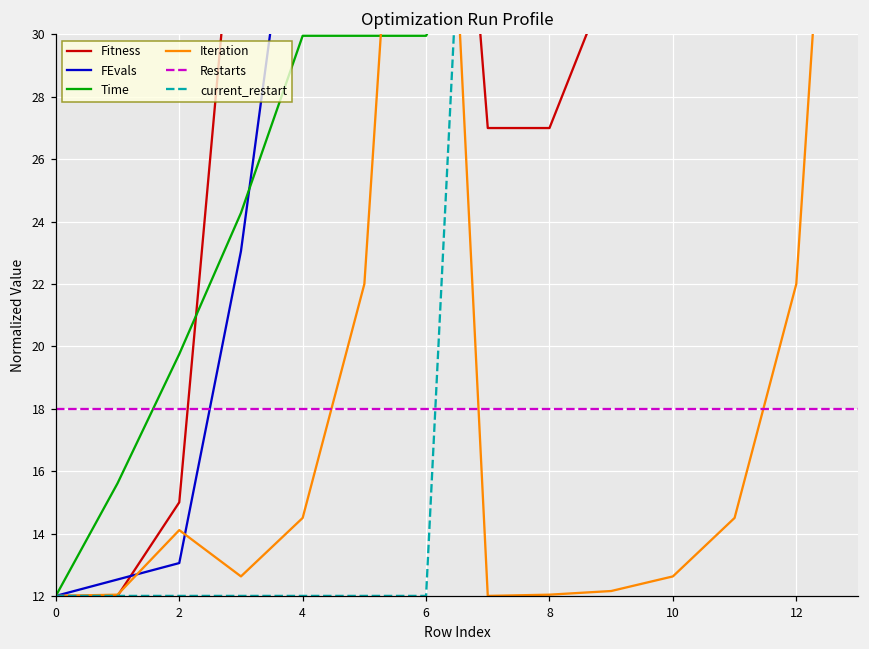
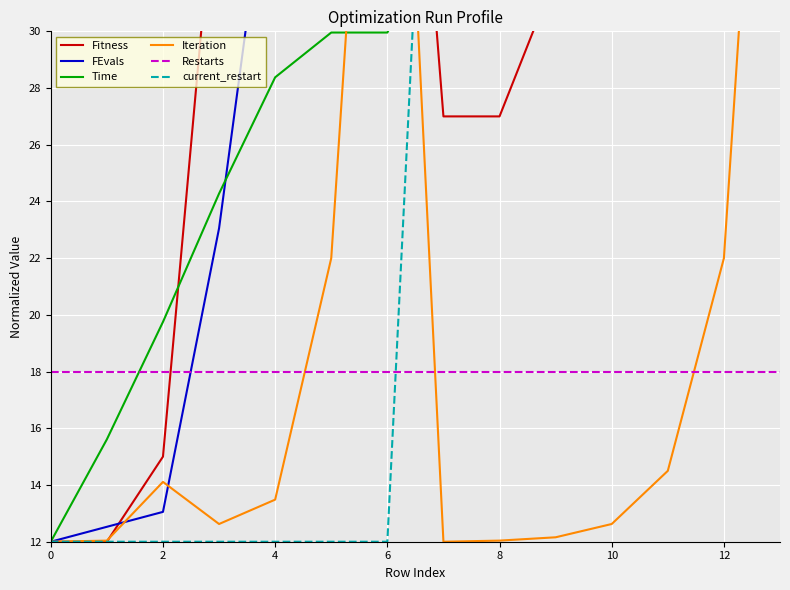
  {
    "Fitness": {
      "2": 15.0,
      "8": 27.0
    },
    "FEvals": {
      "2": 13.1
    },
    "Time": {
      "2": 19.8,
-     "4": 30.0,
+     "4": 28.4,
      "6": 30.0
    },
    "Iteration": {
      "2": 14.1,
-     "4": 14.5,
+     "4": 13.5,
      "8": 12.0,
      "10": 12.6,
      "12": 22.0
    },
    "Restarts": {
      "0": 18.0,
      "2": 18.0,
      "4": 18.0,
      "6": 18.0,
      "8": 18.0,
      "10": 18.0,
      "12": 18.0
    },
    "current_restart": {
      "2": 12.0,
      "4": 12.0,
      "6": 12.0
    }
  }
